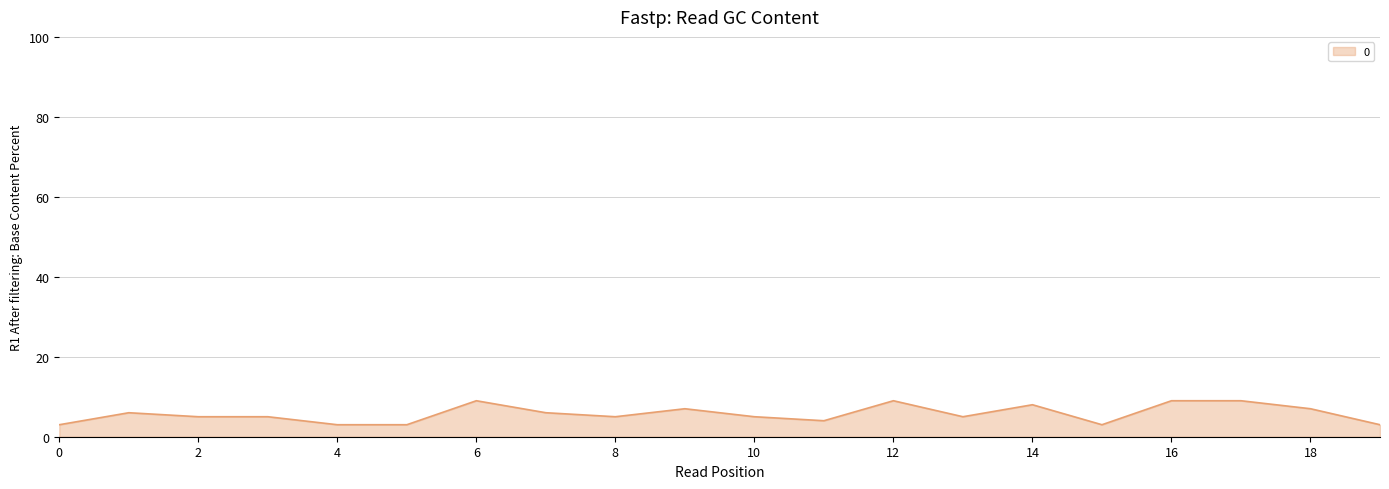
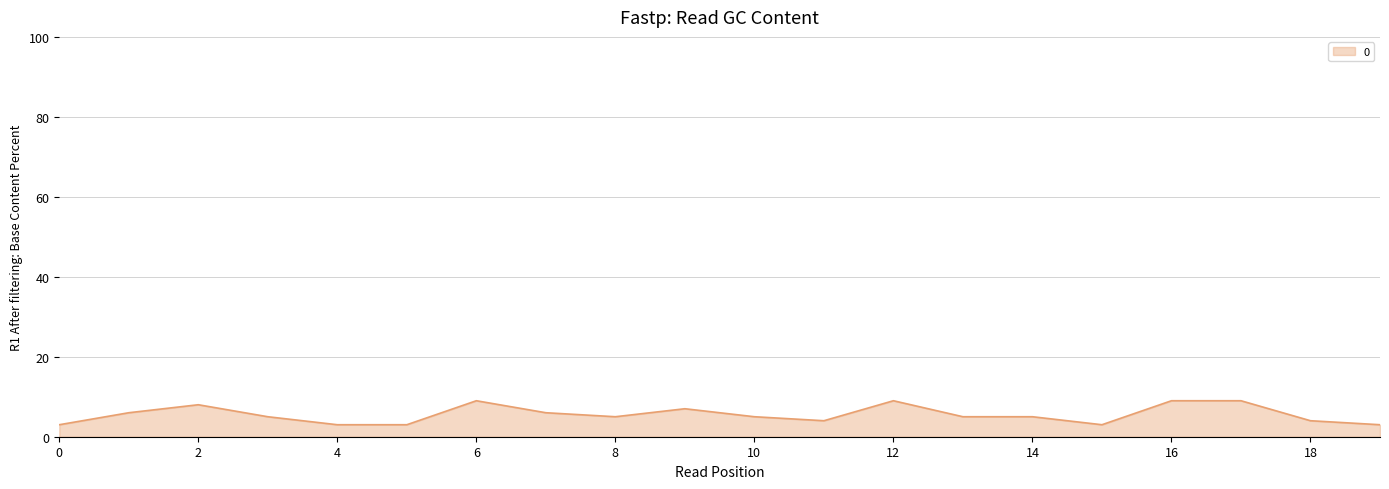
  {
    "0": 3,
-   "2": 5,
+   "2": 8,
    "4": 3,
    "6": 9,
    "8": 5,
    "10": 5,
    "12": 9,
-   "14": 8,
+   "14": 5,
    "16": 9,
-   "18": 7
+   "18": 4
  }
